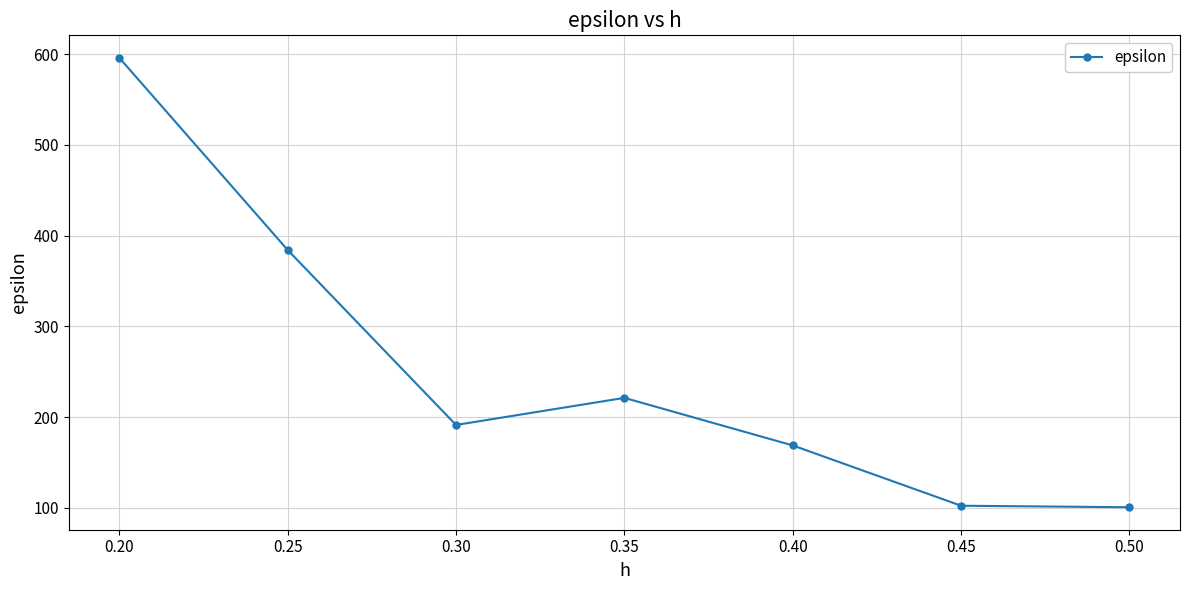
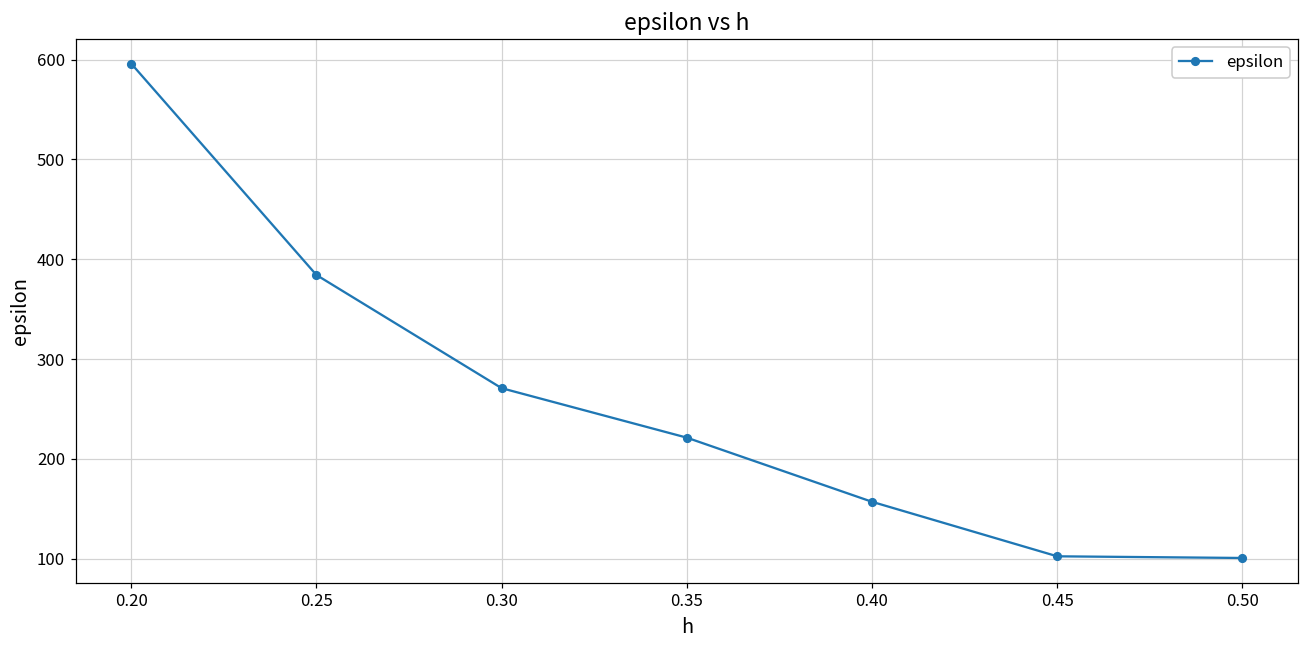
  {
    "0.20": 600,
    "0.25": 380,
-   "0.30": 190,
+   "0.30": 270,
    "0.35": 220,
-   "0.40": 170,
+   "0.40": 160,
    "0.45": 100,
    "0.50": 100
  }
